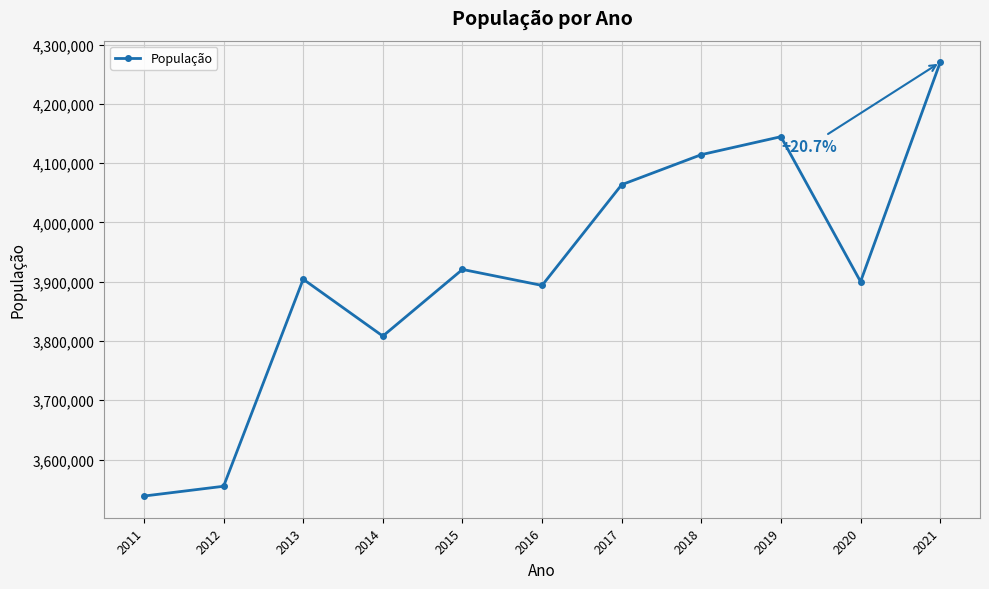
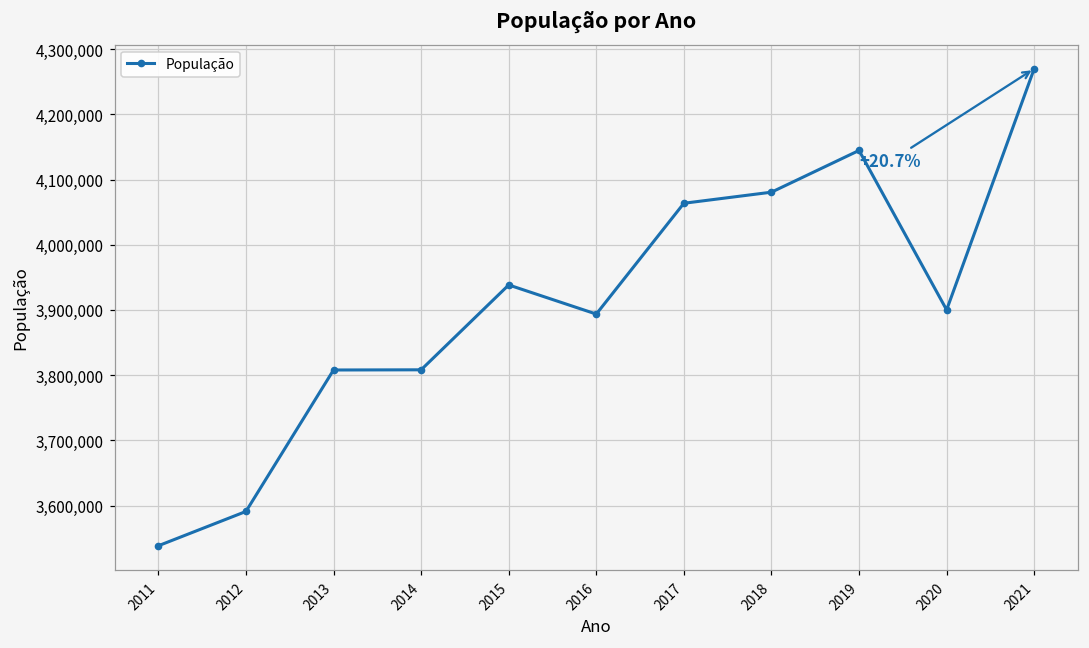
  {
    "2011": "3,540,000",
-   "2012": "3,550,000",
-   "2013": "3,900,000",
+   "2012": "3,590,000",
+   "2013": "3,810,000",
    "2014": "3,810,000",
-   "2015": "3,920,000",
+   "2015": "3,940,000",
    "2016": "3,890,000",
    "2017": "4,060,000",
-   "2018": "4,110,000",
+   "2018": "4,080,000",
    "2020": "3,900,000",
    "2021": "4,270,000"
  }
